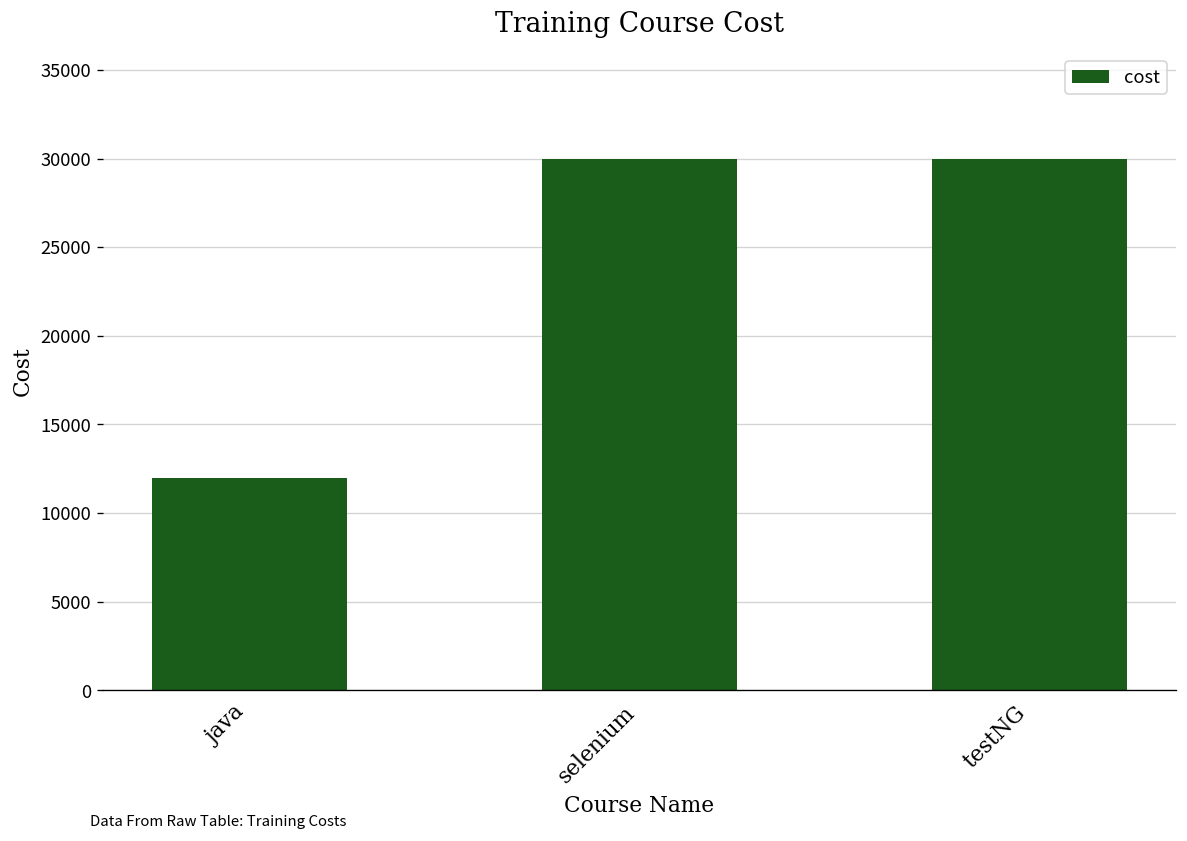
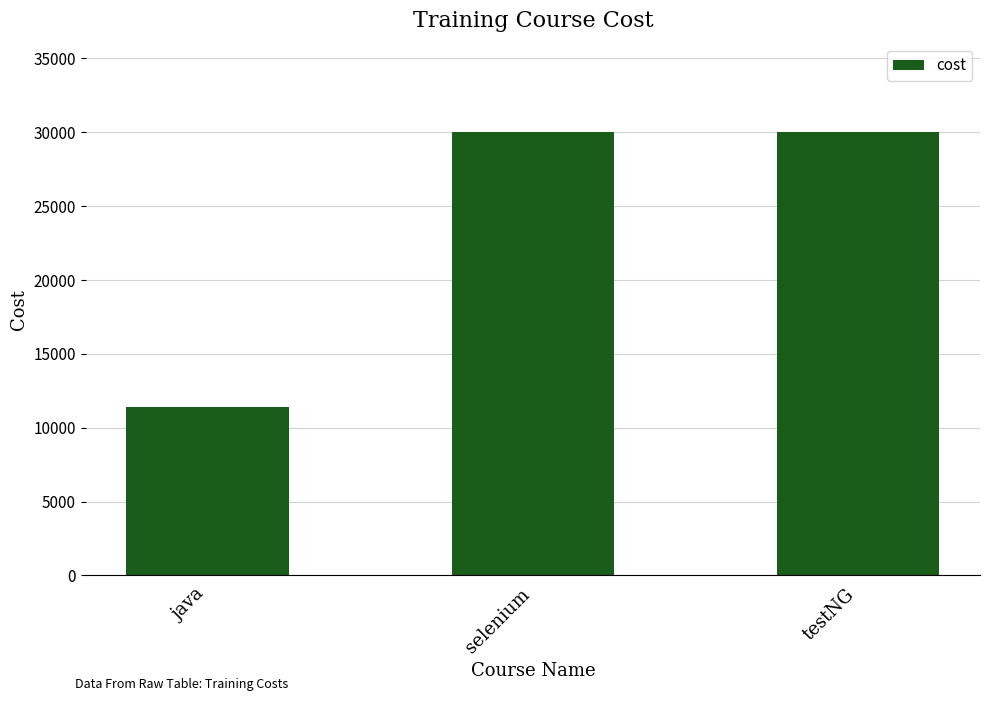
  {
-   "java": 12000,
+   "java": 11400,
    "selenium": 30000,
    "testNG": 30000
  }
